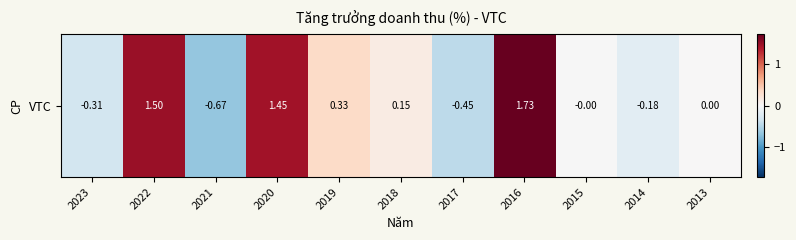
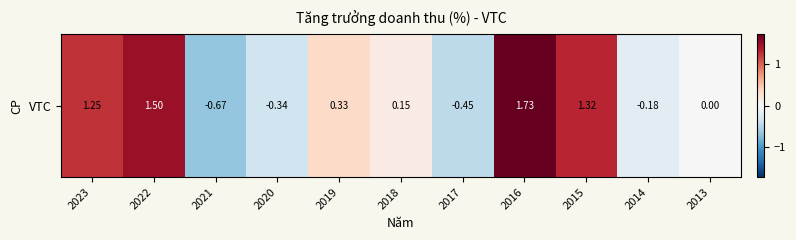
  {
    "VTC": {
-     "2023": -0.31,
+     "2023": 1.25,
      "2022": 1.50,
      "2021": -0.67,
-     "2020": 1.45,
+     "2020": -0.34,
      "2019": 0.33,
      "2018": 0.15,
      "2017": -0.45,
      "2016": 1.73,
-     "2015": -0.00,
+     "2015": 1.32,
      "2014": -0.18,
      "2013": 0.00
    }
  }
